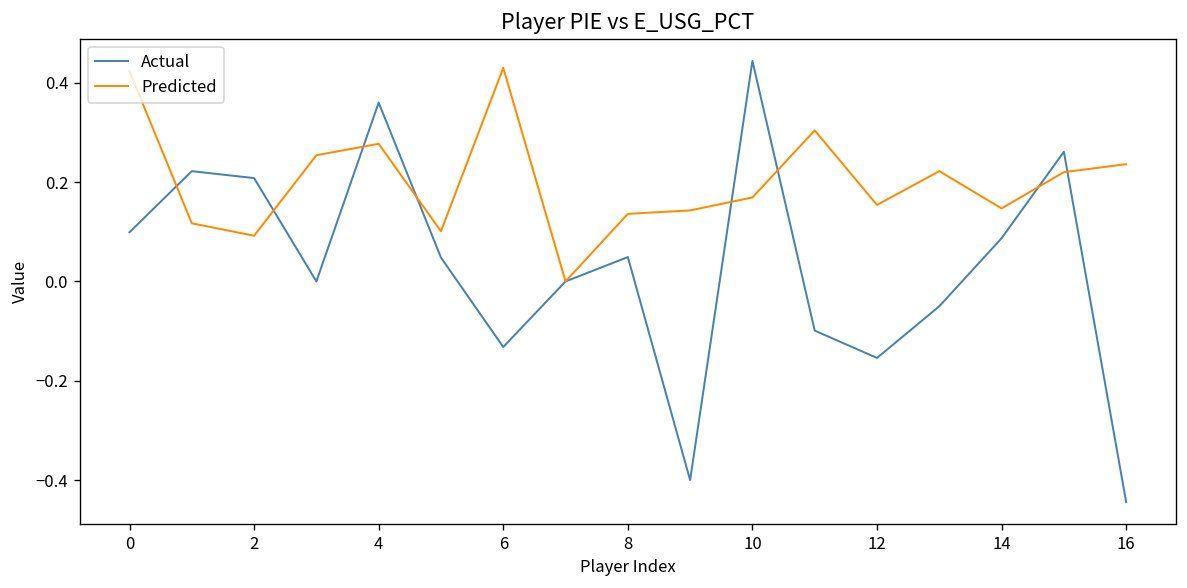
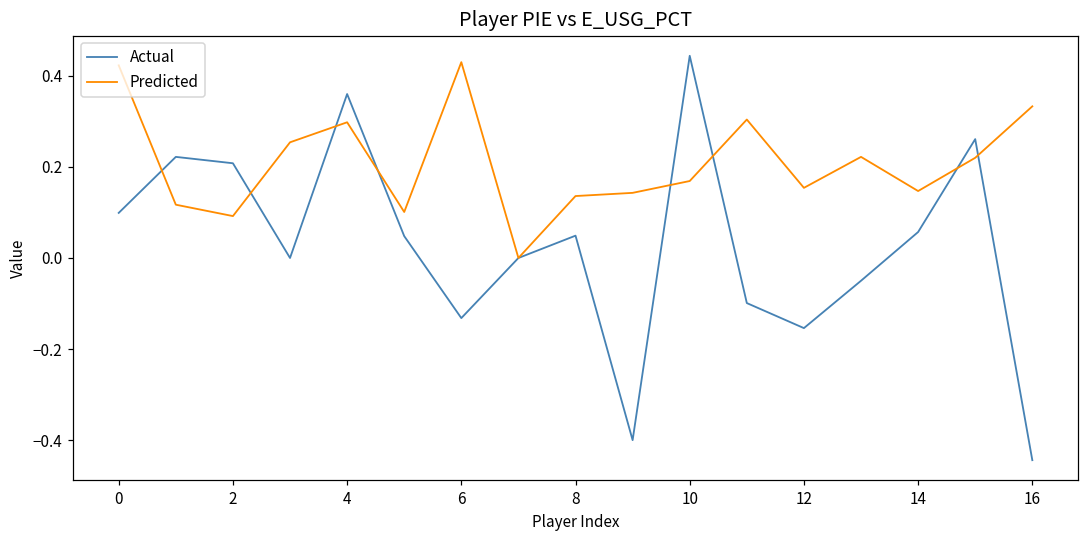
  {
    "Actual": {
      "0": 0.10,
      "2": 0.21,
      "4": 0.36,
      "6": -0.13,
      "8": 0.05,
      "10": 0.44,
      "12": -0.15,
-     "14": 0.09,
+     "14": 0.06,
      "16": -0.44
    },
    "Predicted": {
      "2": 0.09,
-     "4": 0.28,
+     "4": 0.30,
      "6": 0.43,
      "8": 0.14,
      "10": 0.17,
      "12": 0.15,
      "14": 0.15,
-     "16": 0.24
+     "16": 0.33
    }
  }
